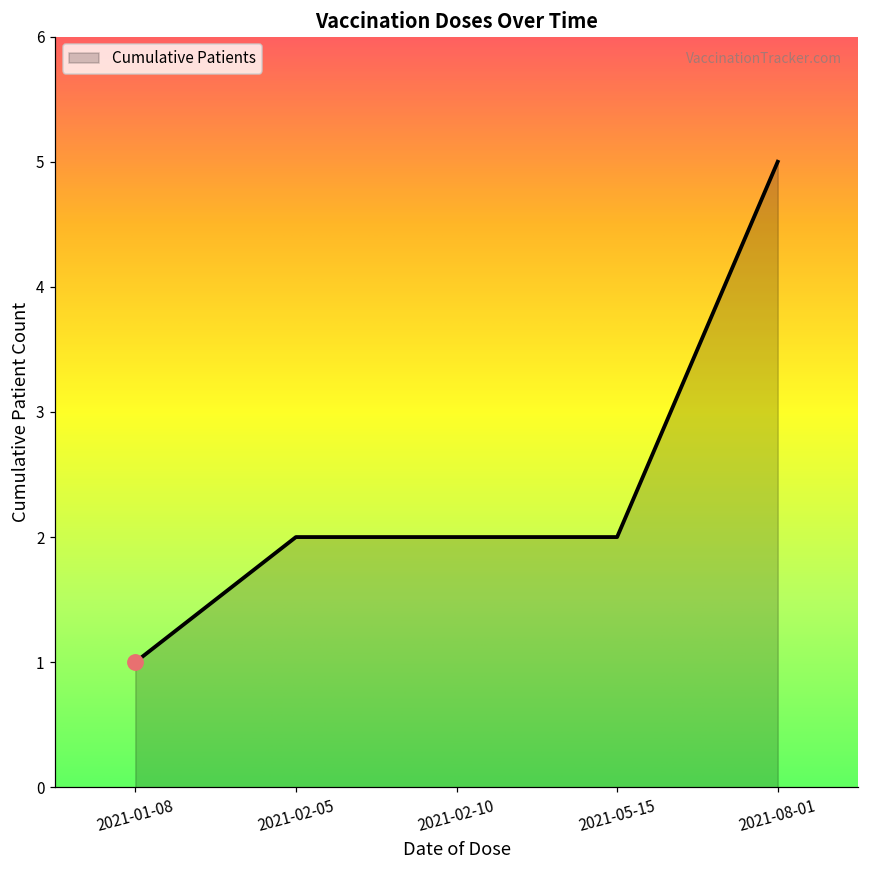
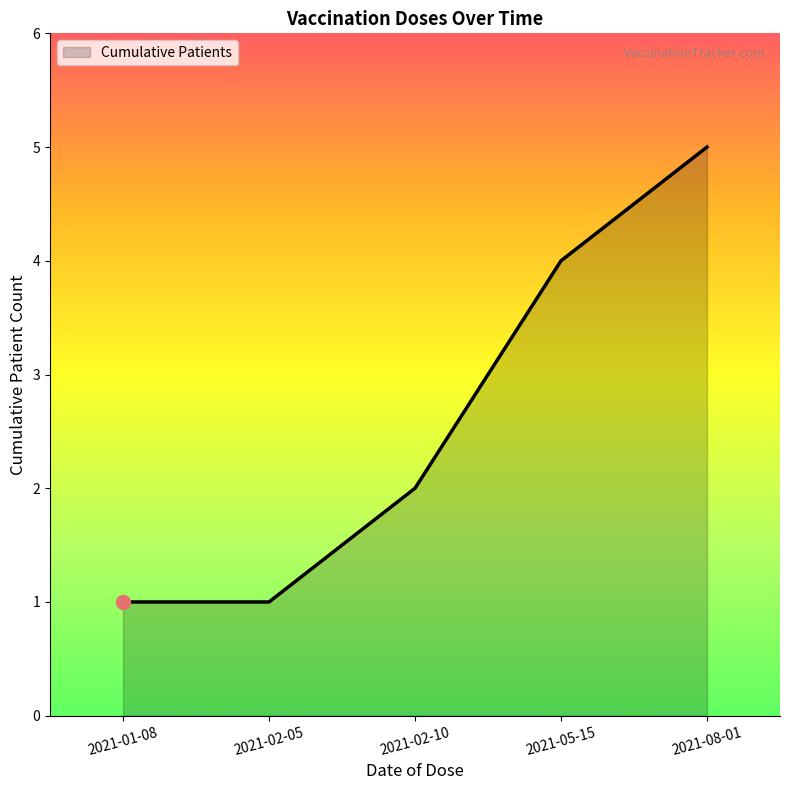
  {
    "Cumulative Patients": {
-     "2021-02-05": 2,
+     "2021-02-05": 1,
      "2021-02-10": 2,
-     "2021-05-15": 2,
+     "2021-05-15": 4,
      "2021-08-01": 5
    }
  }
